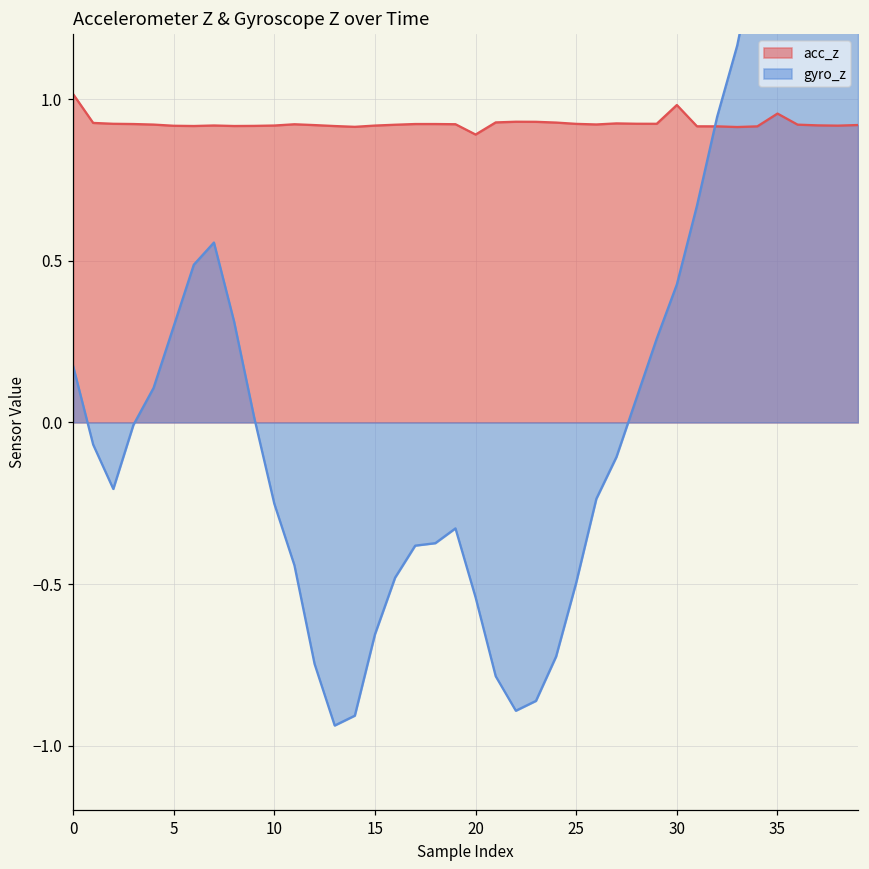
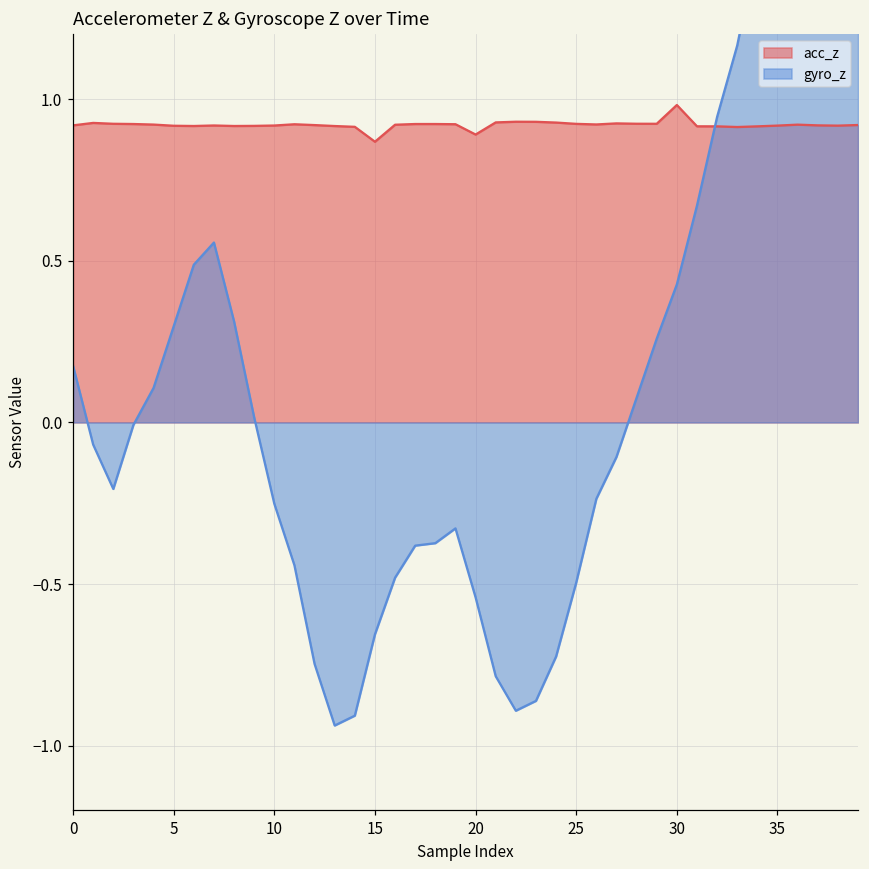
  {
    "acc_z": {
-     "0": 1.02,
+     "0": 0.92,
      "5": 0.92,
      "10": 0.92,
-     "15": 0.92,
+     "15": 0.87,
      "20": 0.89,
      "25": 0.92,
      "30": 0.98,
-     "35": 0.96
+     "35": 0.92
    }
  }
